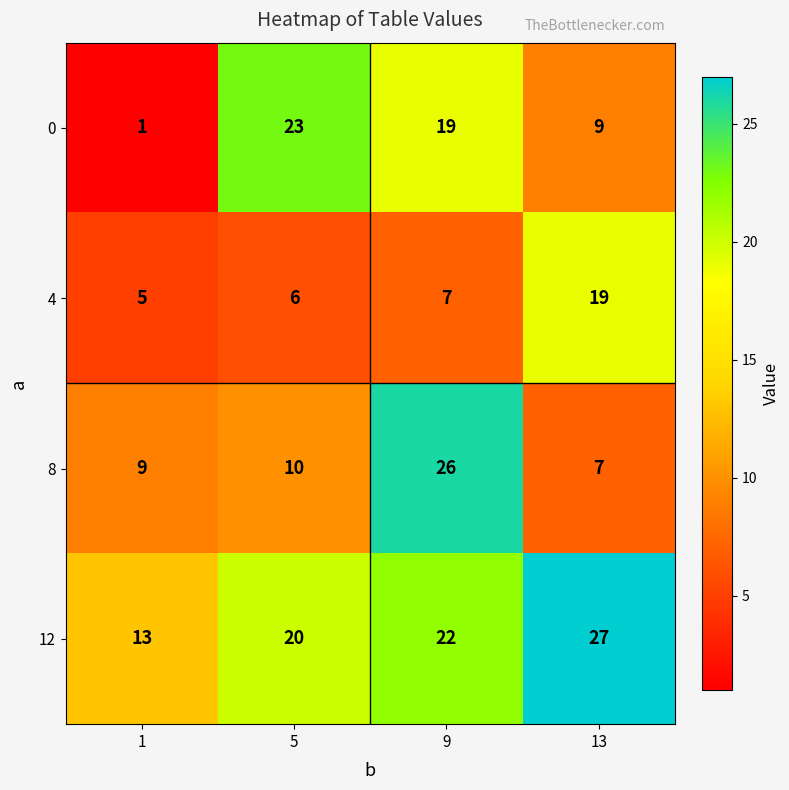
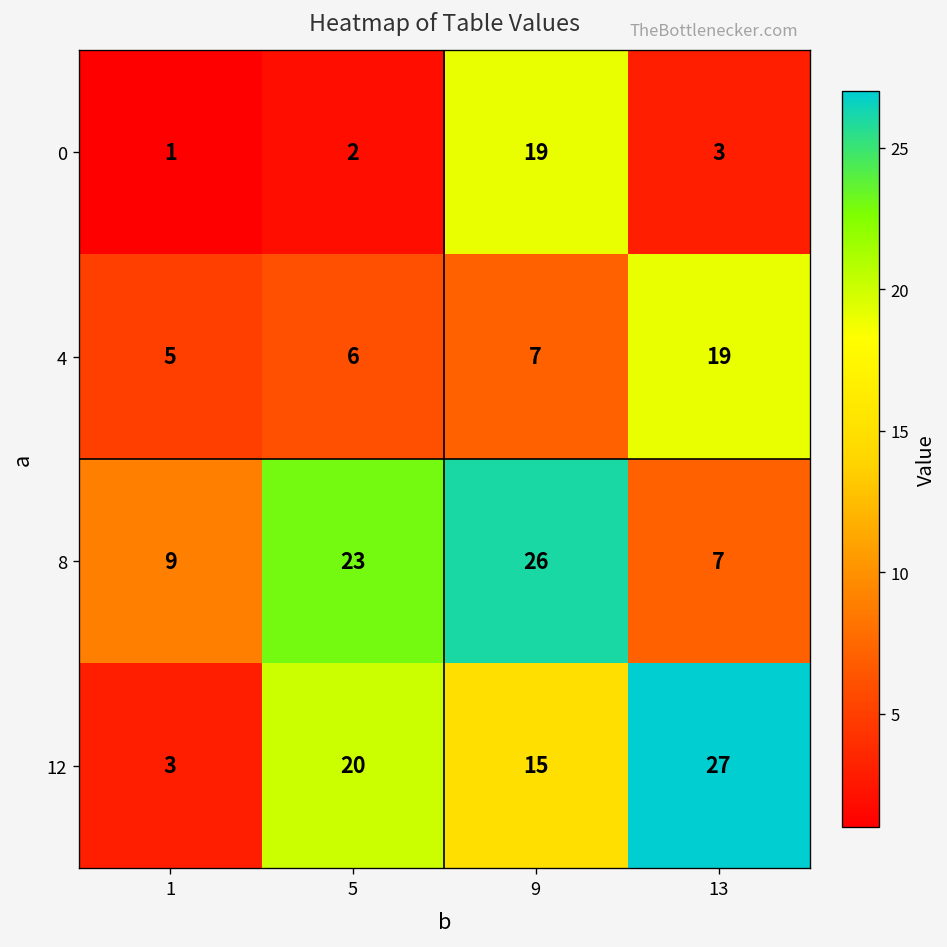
  {
    "0": {
      "1": 1,
-     "5": 23,
+     "5": 2,
      "9": 19,
-     "13": 9
+     "13": 3
    },
    "4": {
      "1": 5,
      "5": 6,
      "9": 7,
      "13": 19
    },
    "8": {
      "1": 9,
-     "5": 10,
+     "5": 23,
      "9": 26,
      "13": 7
    },
    "12": {
-     "1": 13,
+     "1": 3,
      "5": 20,
-     "9": 22,
+     "9": 15,
      "13": 27
    }
  }
